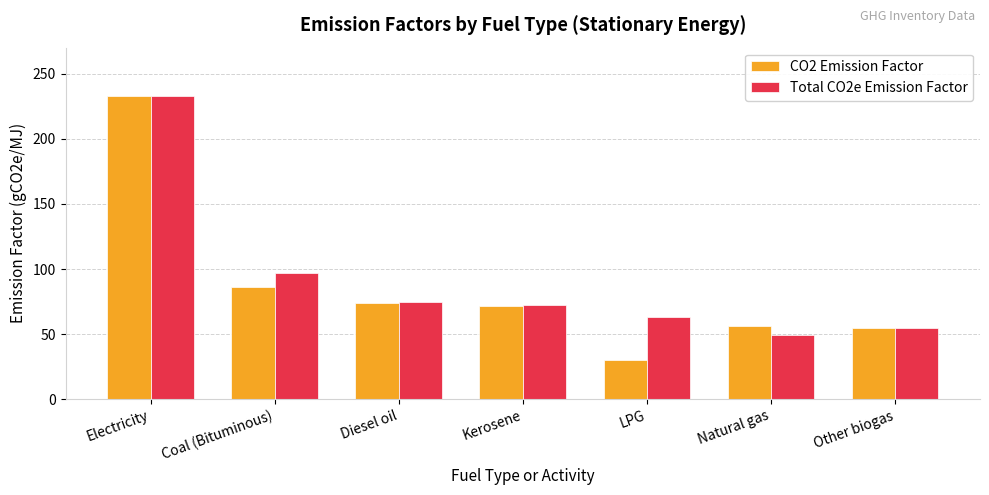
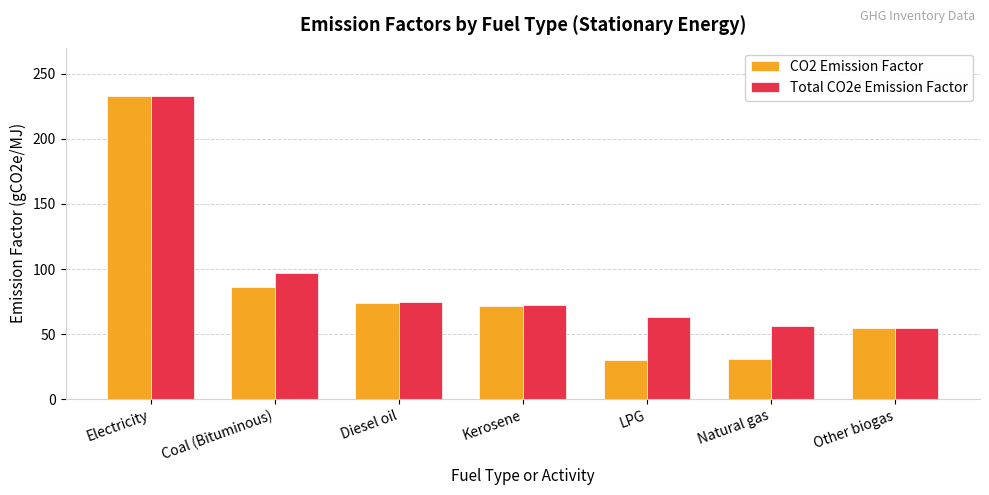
  {
    "CO2 Emission Factor": {
      "Electricity": 233,
      "Coal (Bituminous)": 86,
      "Diesel oil": 74,
      "Kerosene": 72,
      "LPG": 30,
-     "Natural gas": 56,
+     "Natural gas": 31,
      "Other biogas": 55
    },
    "Total CO2e Emission Factor": {
      "Electricity": 233,
      "Coal (Bituminous)": 97,
      "Diesel oil": 75,
      "Kerosene": 72,
      "LPG": 63,
-     "Natural gas": 49,
+     "Natural gas": 56,
      "Other biogas": 55
    }
  }
